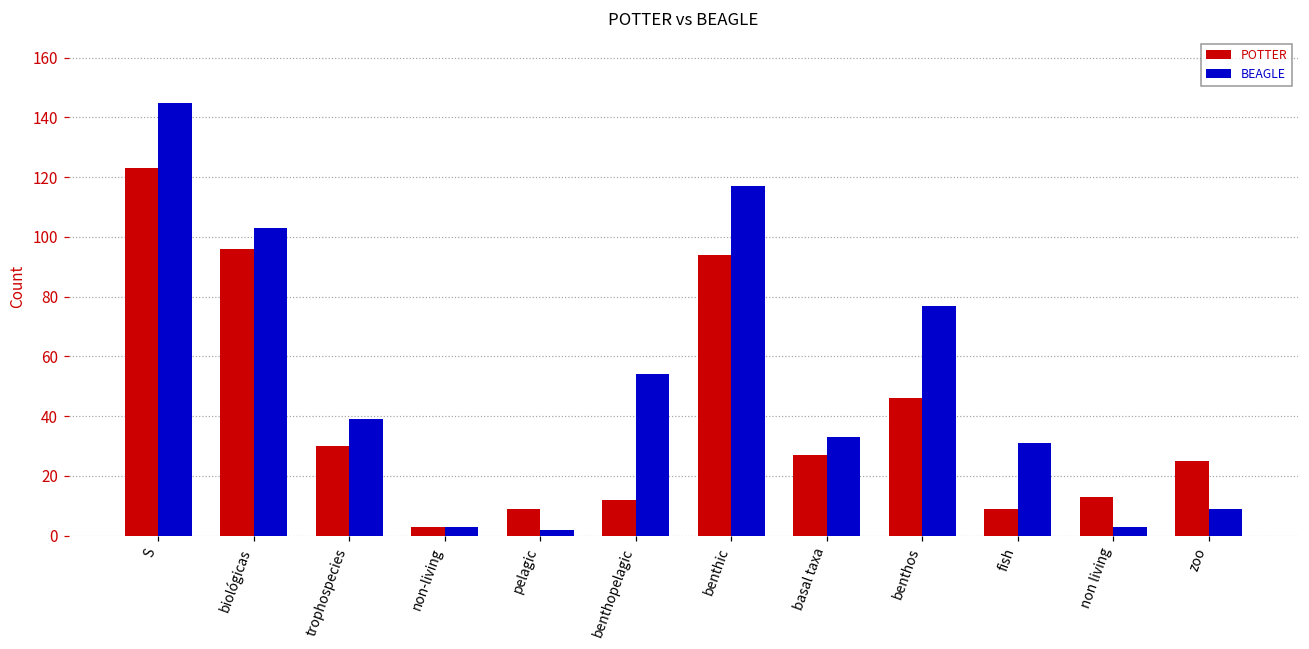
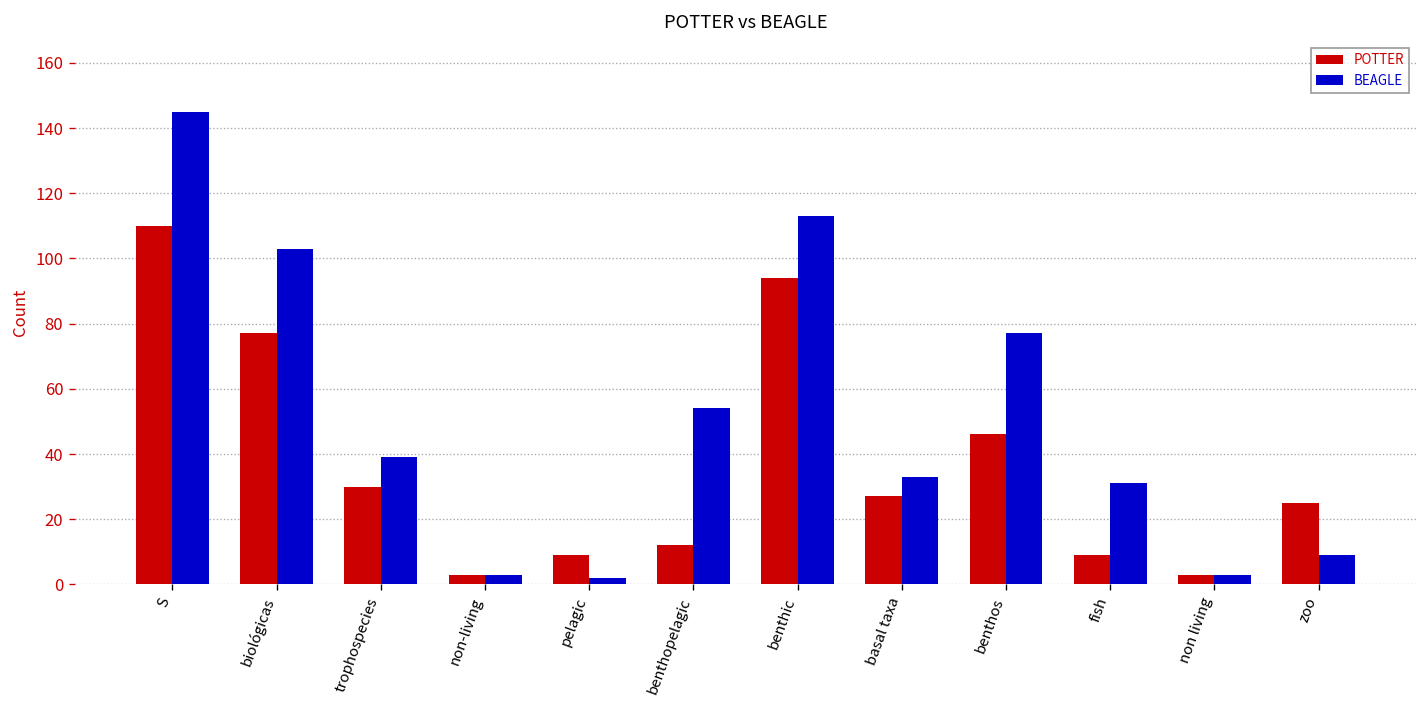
  {
    "POTTER": {
-     "S": 123,
-     "biológicas": 96,
+     "S": 110,
+     "biológicas": 77,
      "trophospecies": 30,
      "non-living": 3,
      "pelagic": 9,
      "benthopelagic": 12,
      "benthic": 94,
      "basal taxa": 27,
      "benthos": 46,
      "fish": 9,
-     "non living": 13,
+     "non living": 3,
      "zoo": 25
    },
    "BEAGLE": {
      "S": 145,
      "biológicas": 103,
      "trophospecies": 39,
      "non-living": 3,
      "pelagic": 2,
      "benthopelagic": 54,
-     "benthic": 117,
+     "benthic": 113,
      "basal taxa": 33,
      "benthos": 77,
      "fish": 31,
      "non living": 3,
      "zoo": 9
    }
  }
